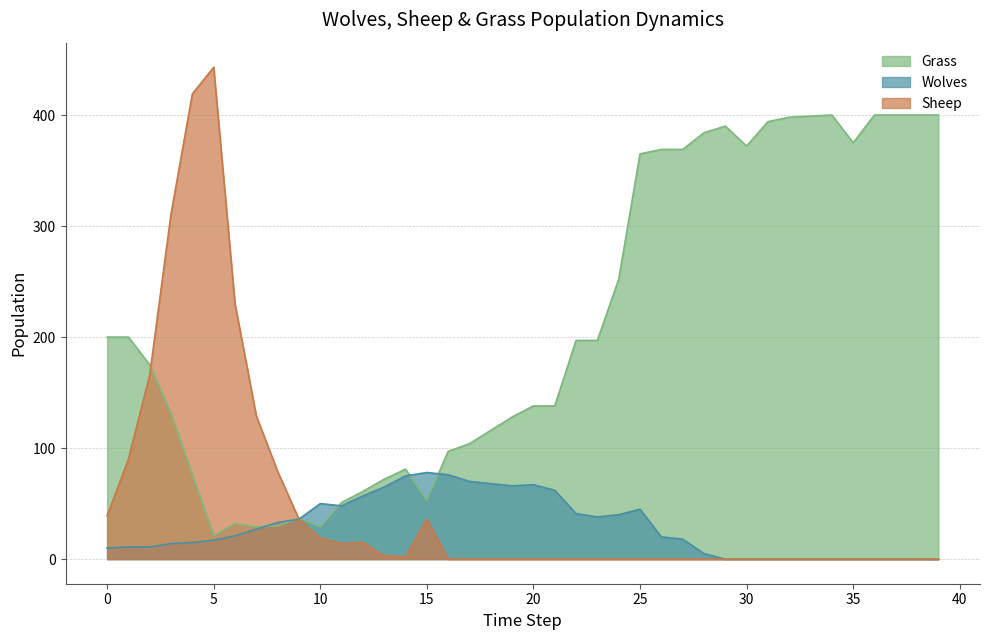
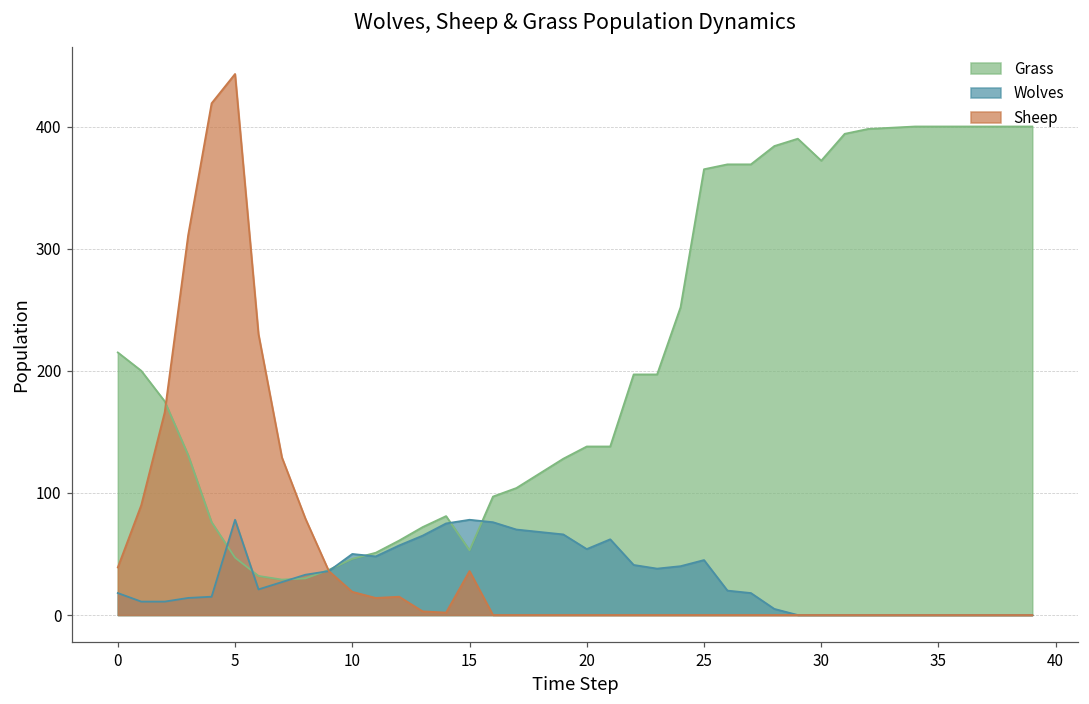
  {
    "Grass": {
-     "0": 200,
-     "5": 21,
-     "10": 29,
+     "0": 215,
+     "5": 47,
+     "10": 46,
      "15": 53,
      "20": 138,
      "25": 365,
      "30": 372,
-     "35": 375
+     "35": 400
    },
    "Wolves": {
-     "0": 10,
-     "5": 17,
+     "0": 18,
+     "5": 78,
      "10": 50,
      "15": 78,
-     "20": 67,
+     "20": 54,
      "25": 45
    },
    "Sheep": {
      "0": 39,
      "5": 443,
      "10": 19,
      "15": 36,
      "20": 0,
      "25": 0
    }
  }
